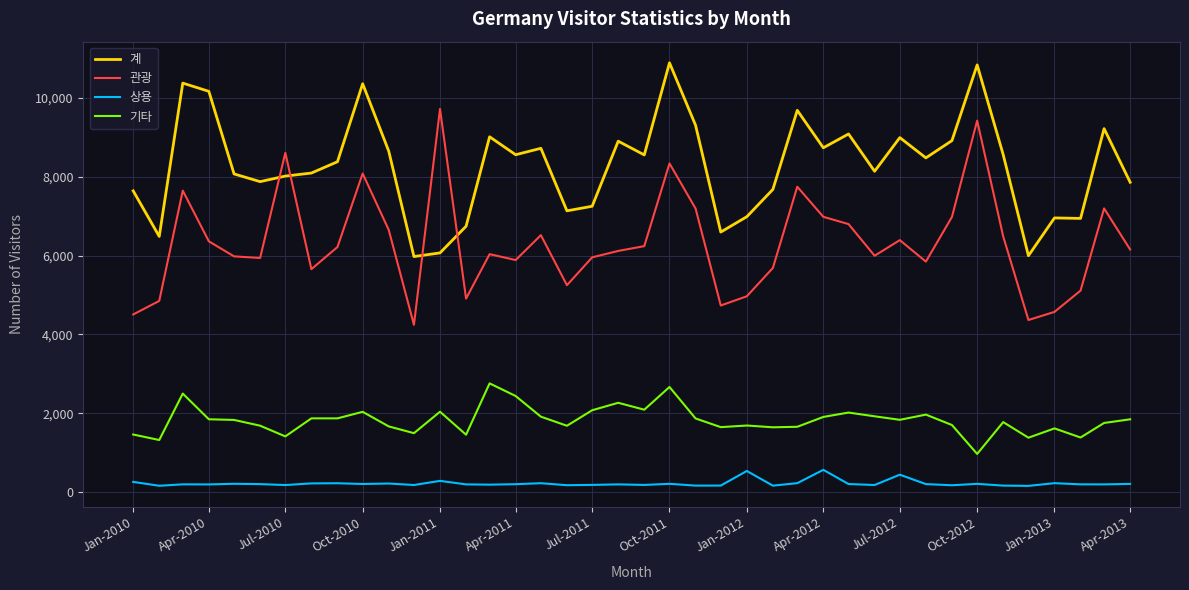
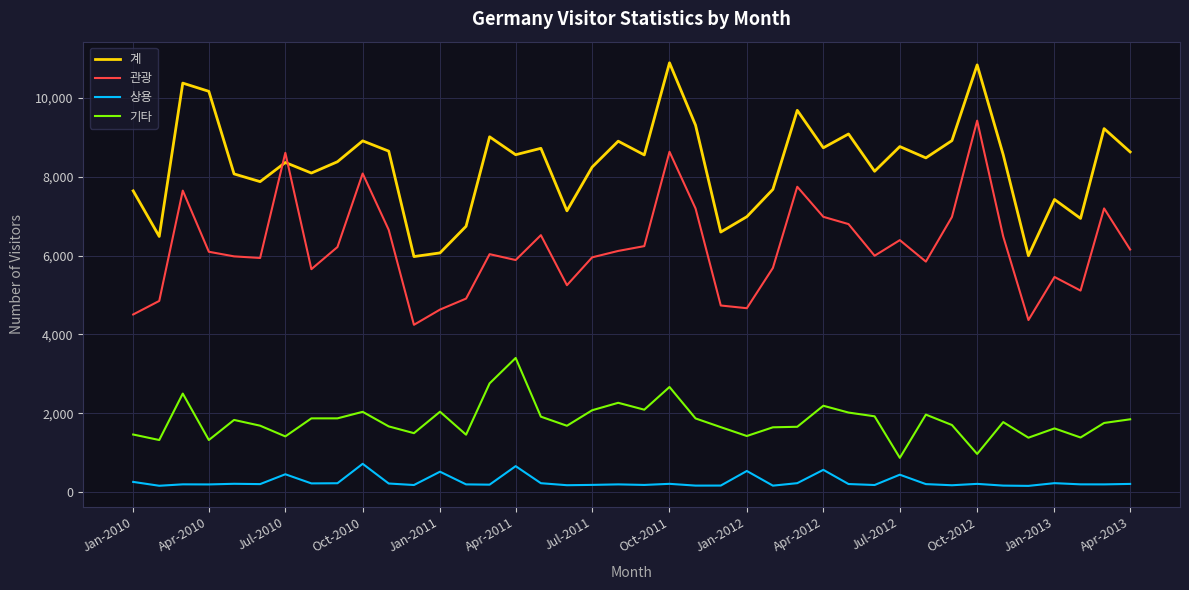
  {
    "계": {
      "Jan-2010": "7,600",
      "Apr-2010": "10,200",
-     "Jul-2010": "8,000",
-     "Oct-2010": "10,400",
+     "Jul-2010": "8,400",
+     "Oct-2010": "8,900",
      "Jan-2011": "6,100",
      "Apr-2011": "8,600",
-     "Jul-2011": "7,300",
+     "Jul-2011": "8,200",
      "Oct-2011": "10,900",
      "Jan-2012": "7,000",
      "Apr-2012": "8,700",
-     "Jul-2012": "9,000",
+     "Jul-2012": "8,800",
      "Oct-2012": "10,800",
-     "Jan-2013": "7,000",
-     "Apr-2013": "7,900"
+     "Jan-2013": "7,400",
+     "Apr-2013": "8,600"
    },
    "관광": {
      "Jan-2010": "4,500",
-     "Apr-2010": "6,400",
+     "Apr-2010": "6,100",
      "Jul-2010": "8,600",
      "Oct-2010": "8,100",
-     "Jan-2011": "9,700",
+     "Jan-2011": "4,600",
      "Apr-2011": "5,900",
      "Jul-2011": "6,000",
-     "Oct-2011": "8,300",
-     "Jan-2012": "5,000",
+     "Oct-2011": "8,600",
+     "Jan-2012": "4,700",
      "Apr-2012": "7,000",
      "Jul-2012": "6,400",
      "Oct-2012": "9,400",
-     "Jan-2013": "4,600",
+     "Jan-2013": "5,500",
      "Apr-2013": "6,200"
    },
    "상용": {
      "Jan-2010": "300",
      "Apr-2010": "200",
-     "Jul-2010": "200",
-     "Oct-2010": "200",
-     "Jan-2011": "300",
-     "Apr-2011": "200",
+     "Jul-2010": "400",
+     "Oct-2010": "700",
+     "Jan-2011": "500",
+     "Apr-2011": "700",
      "Jul-2011": "200",
      "Oct-2011": "200",
      "Jan-2012": "500",
      "Apr-2012": "600",
      "Jul-2012": "400",
      "Oct-2012": "200",
      "Jan-2013": "200",
      "Apr-2013": "200"
    },
    "기타": {
      "Jan-2010": "1,500",
-     "Apr-2010": "1,800",
+     "Apr-2010": "1,300",
      "Jul-2010": "1,400",
      "Oct-2010": "2,000",
      "Jan-2011": "2,000",
-     "Apr-2011": "2,400",
+     "Apr-2011": "3,400",
      "Jul-2011": "2,100",
      "Oct-2011": "2,700",
-     "Jan-2012": "1,700",
-     "Apr-2012": "1,900",
-     "Jul-2012": "1,800",
+     "Jan-2012": "1,400",
+     "Apr-2012": "2,200",
+     "Jul-2012": "900",
      "Oct-2012": "1,000",
      "Jan-2013": "1,600",
      "Apr-2013": "1,800"
    }
  }
